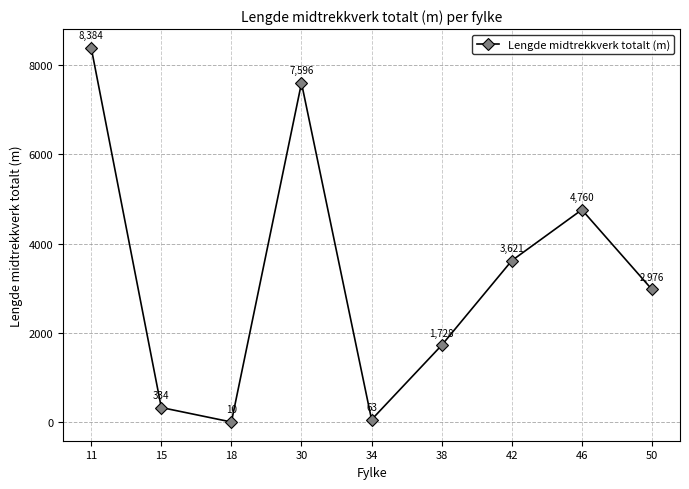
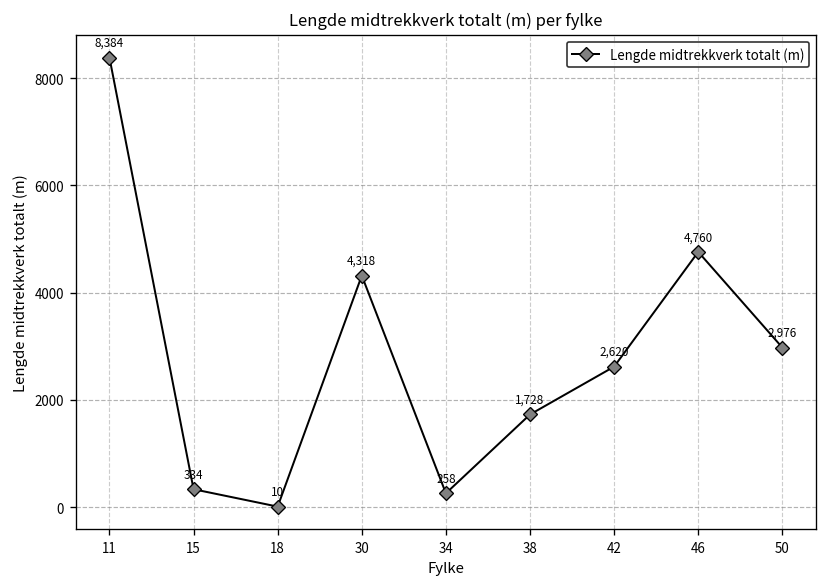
  {
    "11": "8,384",
    "15": "334",
    "18": "10",
-   "30": "7,596",
-   "34": "63",
+   "30": "4,318",
+   "34": "258",
    "38": "1,728",
-   "42": "3,621",
+   "42": "2,620",
    "46": "4,760",
    "50": "2,976"
  }
